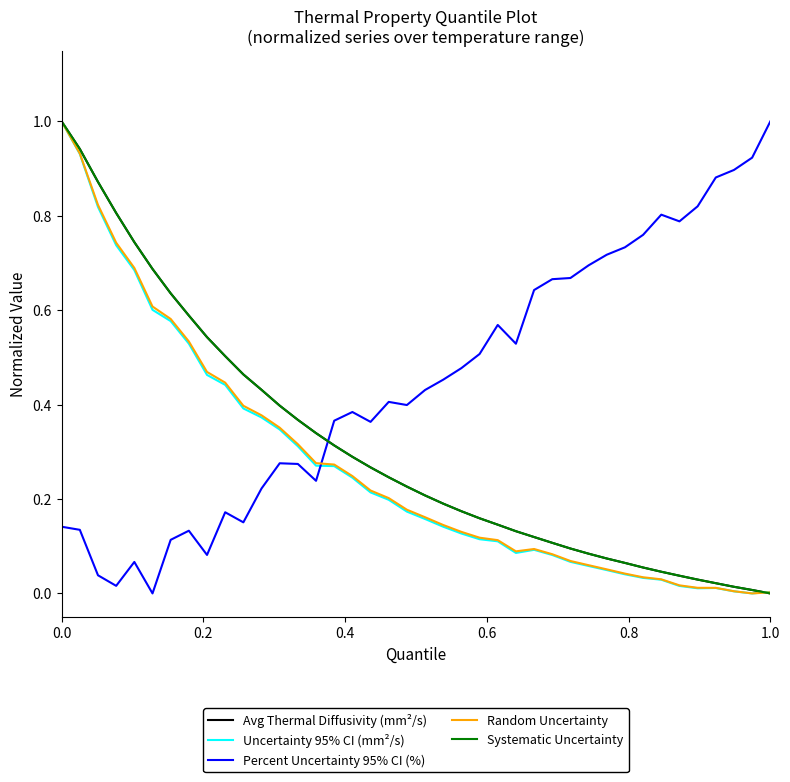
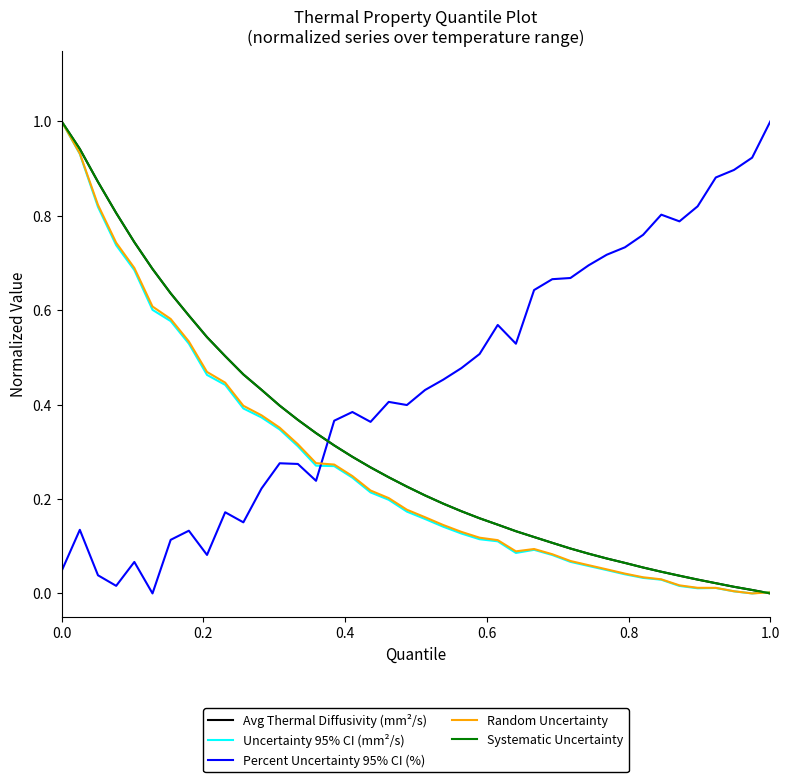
  {
    "Percent Uncertainty 95% CI (%)": {
-     "0.0": 0.14,
+     "0.0": 0.05,
      "1.0": 1.00
    }
  }
